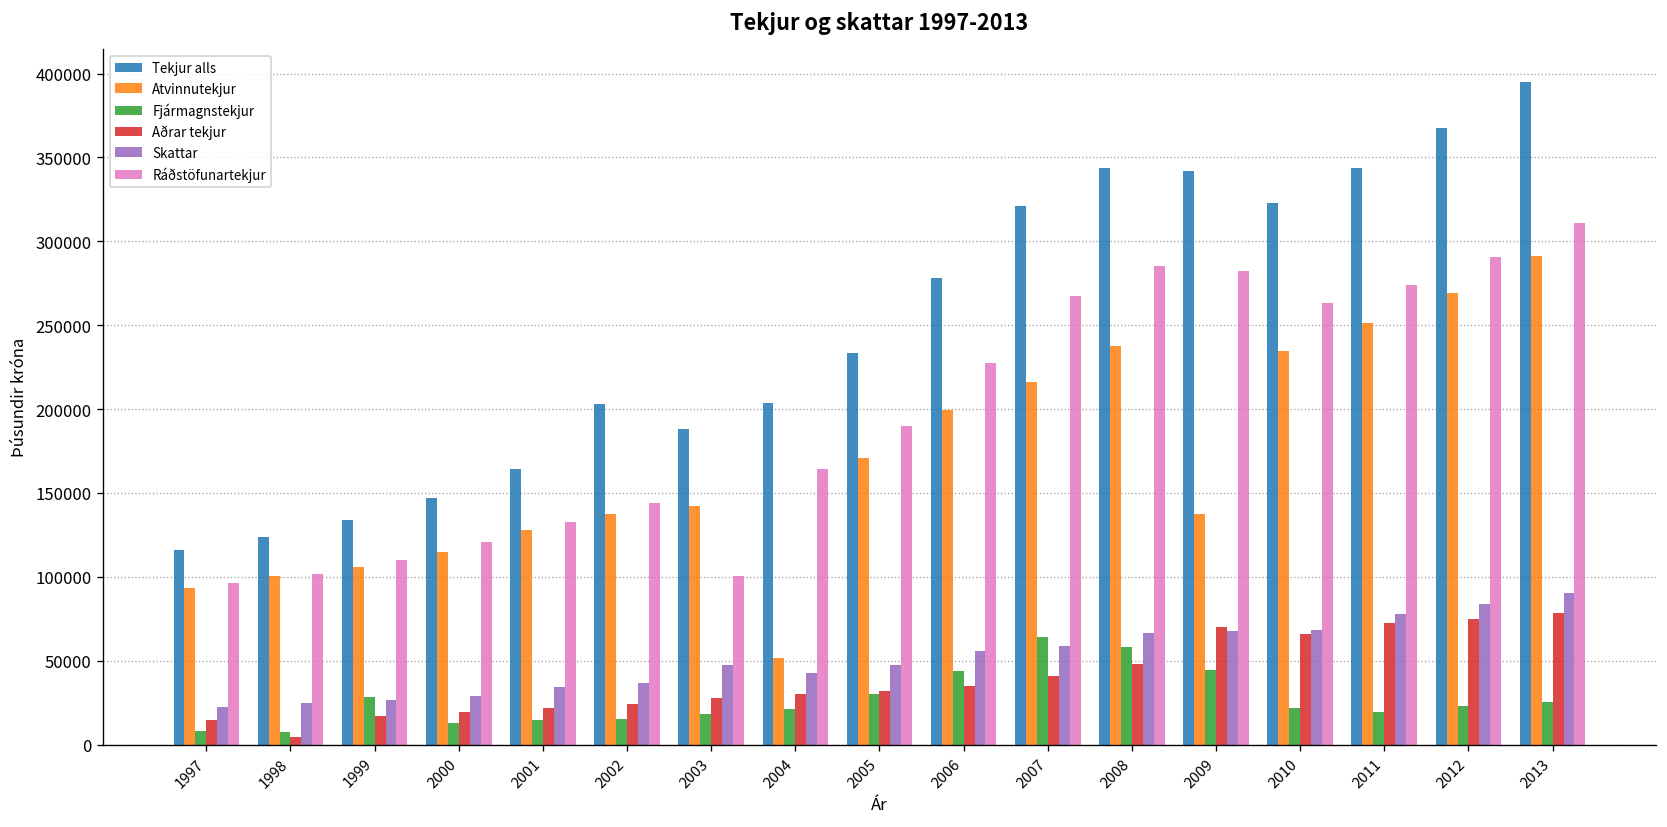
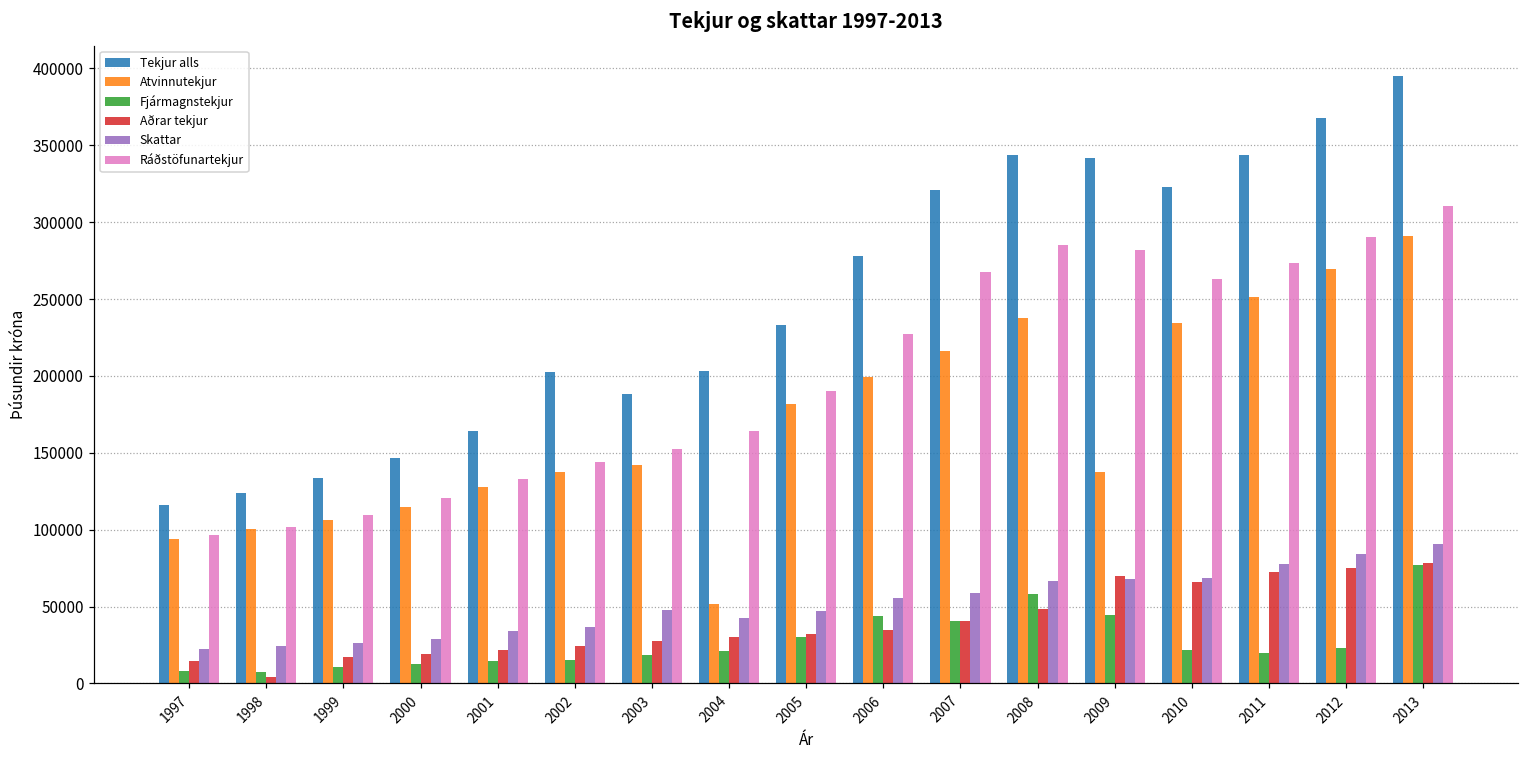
  {
    "Tekjur alls": {
      "1997": 116000,
      "1998": 124000,
      "1999": 134000,
      "2000": 147000,
      "2001": 164000,
      "2002": 203000,
      "2003": 188000,
      "2004": 203000,
      "2005": 233000,
      "2006": 278000,
      "2007": 321000,
      "2008": 344000,
      "2009": 342000,
      "2010": 323000,
      "2011": 344000,
      "2012": 368000,
      "2013": 395000
    },
    "Atvinnutekjur": {
      "1997": 94000,
      "1998": 100000,
      "1999": 106000,
      "2000": 115000,
      "2001": 128000,
      "2002": 137000,
      "2003": 142000,
      "2004": 52000,
-     "2005": 171000,
+     "2005": 182000,
      "2006": 199000,
      "2007": 216000,
      "2008": 238000,
      "2009": 137000,
      "2010": 235000,
      "2011": 251000,
      "2012": 269000,
      "2013": 291000
    },
    "Fjármagnstekjur": {
      "1997": 8000,
      "1998": 8000,
-     "1999": 28000,
+     "1999": 11000,
      "2000": 13000,
      "2001": 15000,
      "2002": 15000,
      "2003": 18000,
      "2004": 21000,
      "2005": 30000,
      "2006": 44000,
-     "2007": 64000,
+     "2007": 40000,
      "2008": 58000,
      "2009": 45000,
      "2010": 22000,
      "2011": 20000,
      "2012": 23000,
-     "2013": 26000
+     "2013": 77000
    },
    "Aðrar tekjur": {
      "1997": 15000,
      "1998": 4000,
      "1999": 17000,
      "2000": 19000,
      "2001": 22000,
      "2002": 24000,
      "2003": 28000,
      "2004": 30000,
      "2005": 32000,
      "2006": 35000,
      "2007": 41000,
      "2008": 48000,
      "2009": 70000,
      "2010": 66000,
      "2011": 73000,
      "2012": 75000,
      "2013": 78000
    },
    "Skattar": {
      "1997": 23000,
      "1998": 25000,
      "1999": 26000,
      "2000": 29000,
      "2001": 34000,
      "2002": 37000,
      "2003": 48000,
      "2004": 43000,
      "2005": 47000,
      "2006": 56000,
      "2007": 59000,
      "2008": 66000,
      "2009": 68000,
      "2010": 68000,
      "2011": 78000,
      "2012": 84000,
      "2013": 90000
    },
    "Ráðstöfunartekjur": {
      "1997": 96000,
      "1998": 101000,
      "1999": 110000,
      "2000": 121000,
      "2001": 133000,
      "2002": 144000,
-     "2003": 101000,
+     "2003": 153000,
      "2004": 164000,
      "2005": 190000,
      "2006": 227000,
      "2007": 268000,
      "2008": 285000,
      "2009": 282000,
      "2010": 263000,
      "2011": 274000,
      "2012": 290000,
      "2013": 311000
    }
  }
